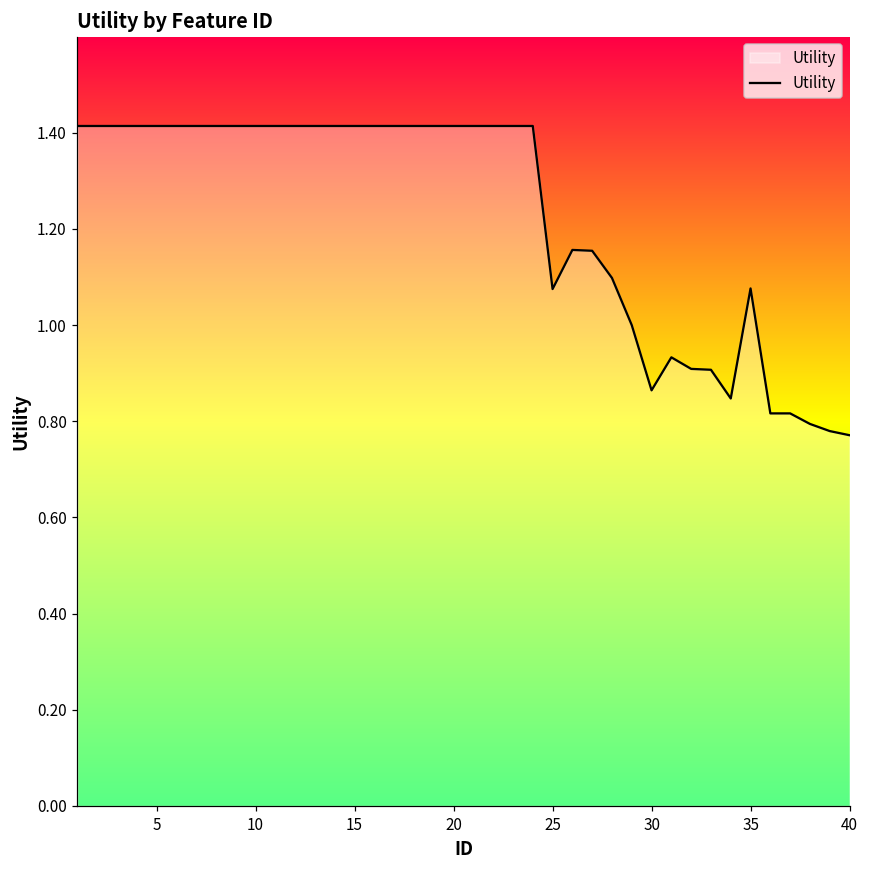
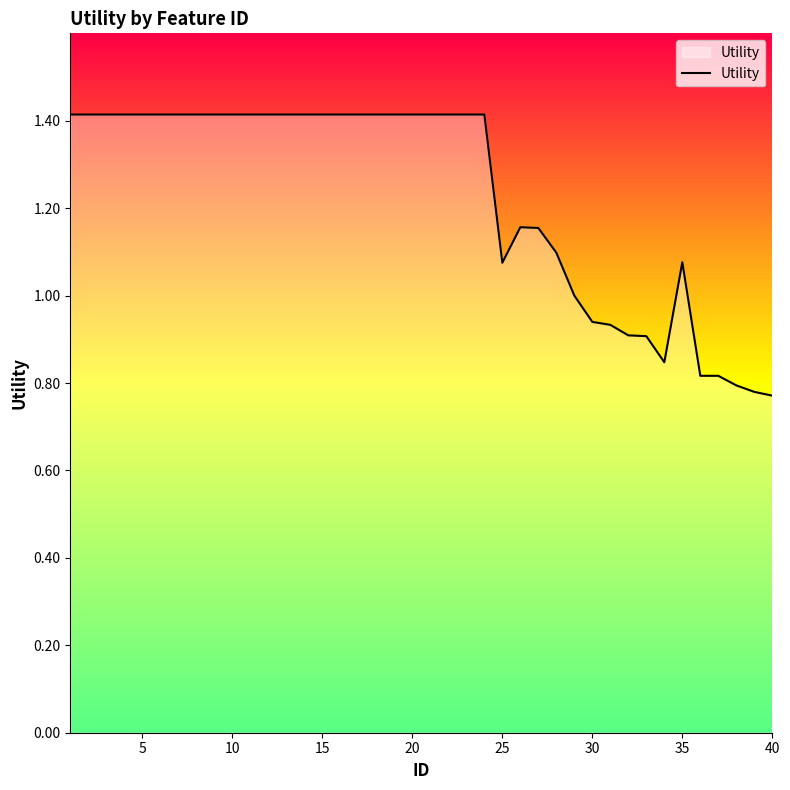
  {
    "5": 1.41,
    "10": 1.41,
    "15": 1.41,
    "20": 1.41,
    "25": 1.08,
-   "30": 0.86,
+   "30": 0.94,
    "35": 1.08,
    "40": 0.77
  }
